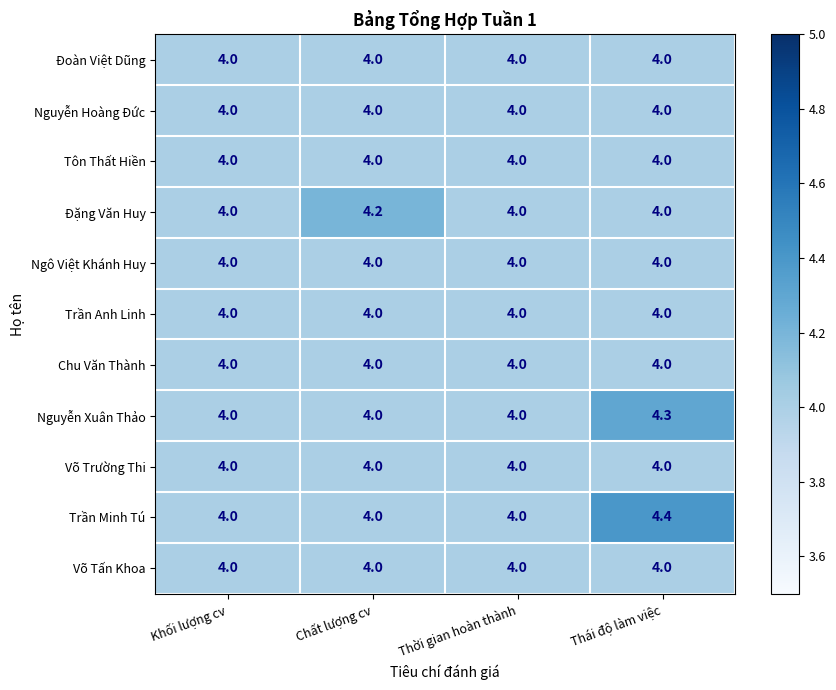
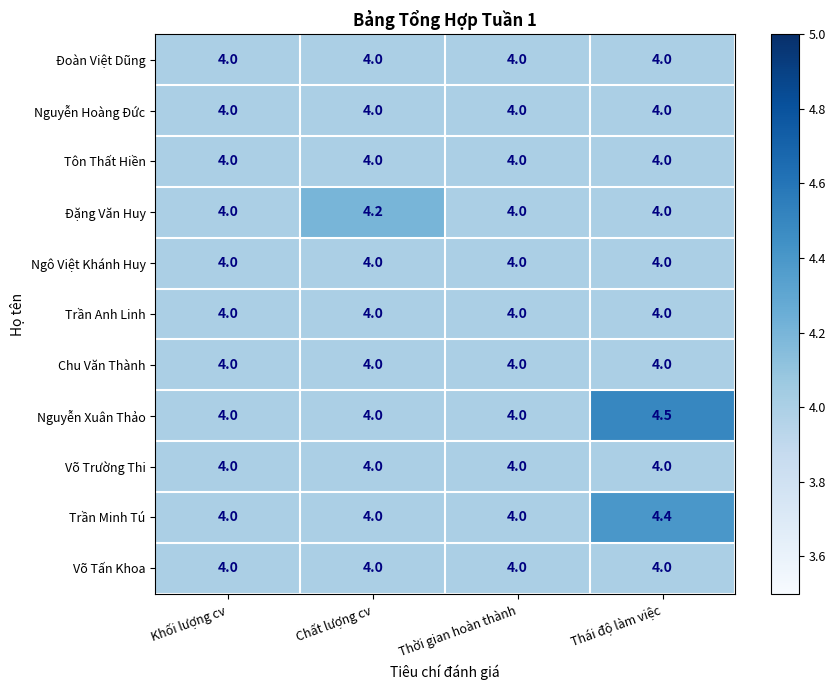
  {
    "Đoàn Việt Dũng": {
      "Khối lượng cv": 4.0,
      "Chất lượng cv": 4.0,
      "Thời gian hoàn thành": 4.0,
      "Thái độ làm việc": 4.0
    },
    "Nguyễn Hoàng Đức": {
      "Khối lượng cv": 4.0,
      "Chất lượng cv": 4.0,
      "Thời gian hoàn thành": 4.0,
      "Thái độ làm việc": 4.0
    },
    "Tôn Thất Hiền": {
      "Khối lượng cv": 4.0,
      "Chất lượng cv": 4.0,
      "Thời gian hoàn thành": 4.0,
      "Thái độ làm việc": 4.0
    },
    "Đặng Văn Huy": {
      "Khối lượng cv": 4.0,
      "Chất lượng cv": 4.2,
      "Thời gian hoàn thành": 4.0,
      "Thái độ làm việc": 4.0
    },
    "Ngô Việt Khánh Huy": {
      "Khối lượng cv": 4.0,
      "Chất lượng cv": 4.0,
      "Thời gian hoàn thành": 4.0,
      "Thái độ làm việc": 4.0
    },
    "Trần Anh Linh": {
      "Khối lượng cv": 4.0,
      "Chất lượng cv": 4.0,
      "Thời gian hoàn thành": 4.0,
      "Thái độ làm việc": 4.0
    },
    "Chu Văn Thành": {
      "Khối lượng cv": 4.0,
      "Chất lượng cv": 4.0,
      "Thời gian hoàn thành": 4.0,
      "Thái độ làm việc": 4.0
    },
    "Nguyễn Xuân Thảo": {
      "Khối lượng cv": 4.0,
      "Chất lượng cv": 4.0,
      "Thời gian hoàn thành": 4.0,
-     "Thái độ làm việc": 4.3
+     "Thái độ làm việc": 4.5
    },
    "Võ Trường Thi": {
      "Khối lượng cv": 4.0,
      "Chất lượng cv": 4.0,
      "Thời gian hoàn thành": 4.0,
      "Thái độ làm việc": 4.0
    },
    "Trần Minh Tú": {
      "Khối lượng cv": 4.0,
      "Chất lượng cv": 4.0,
      "Thời gian hoàn thành": 4.0,
      "Thái độ làm việc": 4.4
    },
    "Võ Tấn Khoa": {
      "Khối lượng cv": 4.0,
      "Chất lượng cv": 4.0,
      "Thời gian hoàn thành": 4.0,
      "Thái độ làm việc": 4.0
    }
  }
